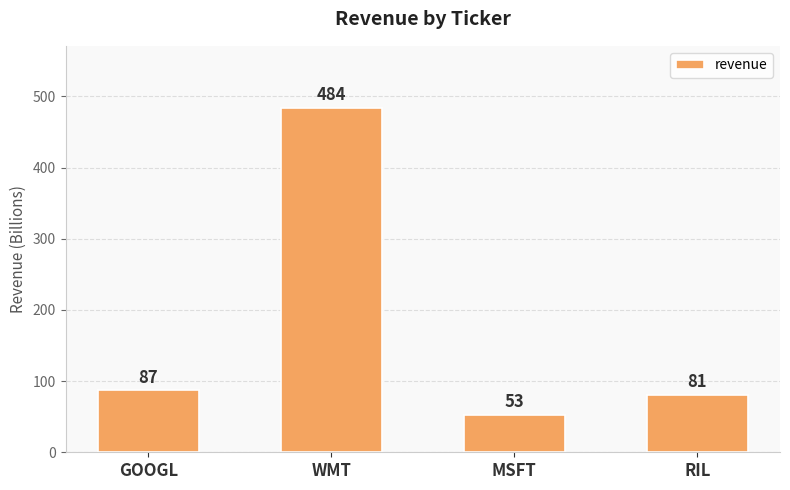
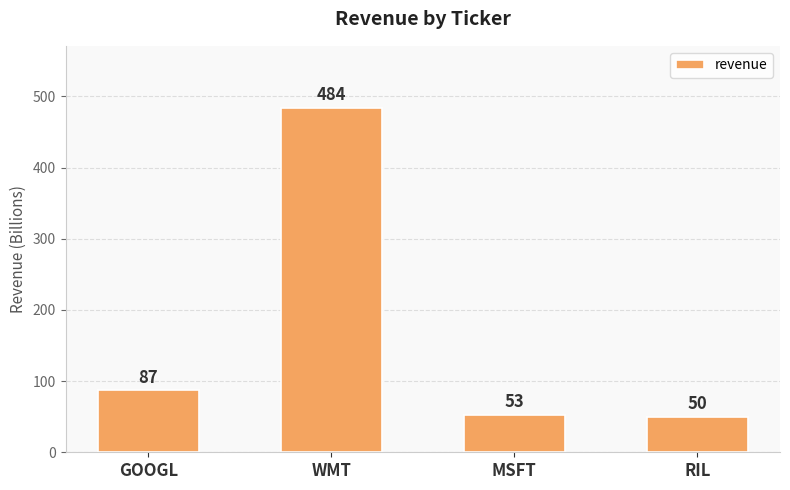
  {
    "GOOGL": 87,
    "WMT": 484,
    "MSFT": 53,
-   "RIL": 81
+   "RIL": 50
  }
